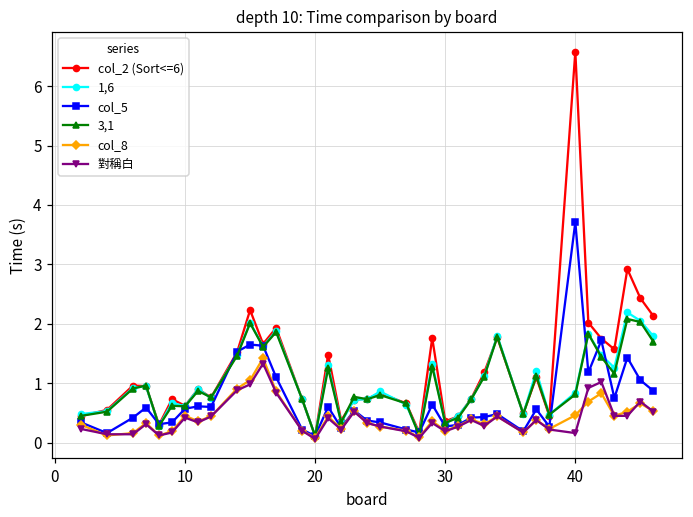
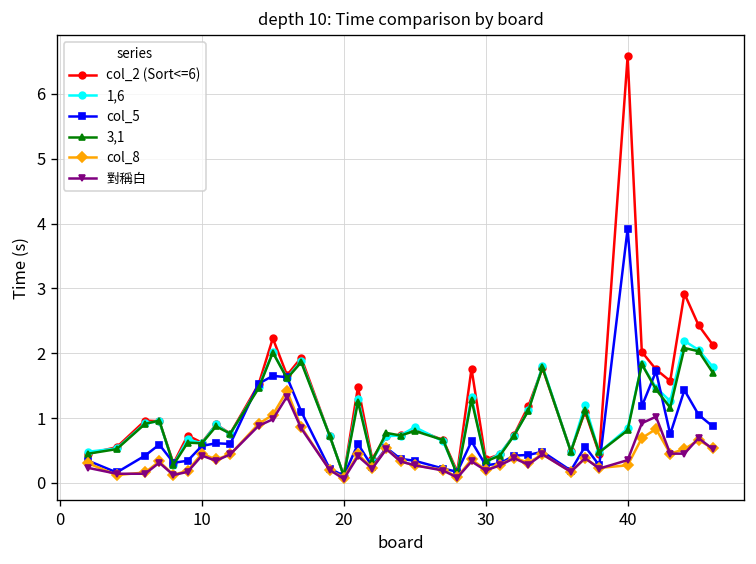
  {
    "col_2 (Sort<=6)": {
      "40": 6.6
    },
    "col_5": {
      "30": 0.3,
-     "40": 3.7
+     "40": 3.9
    },
    "col_8": {
-     "40": 0.5
+     "40": 0.3
    },
    "對稱白": {
-     "40": 0.2
+     "40": 0.4
    }
  }
